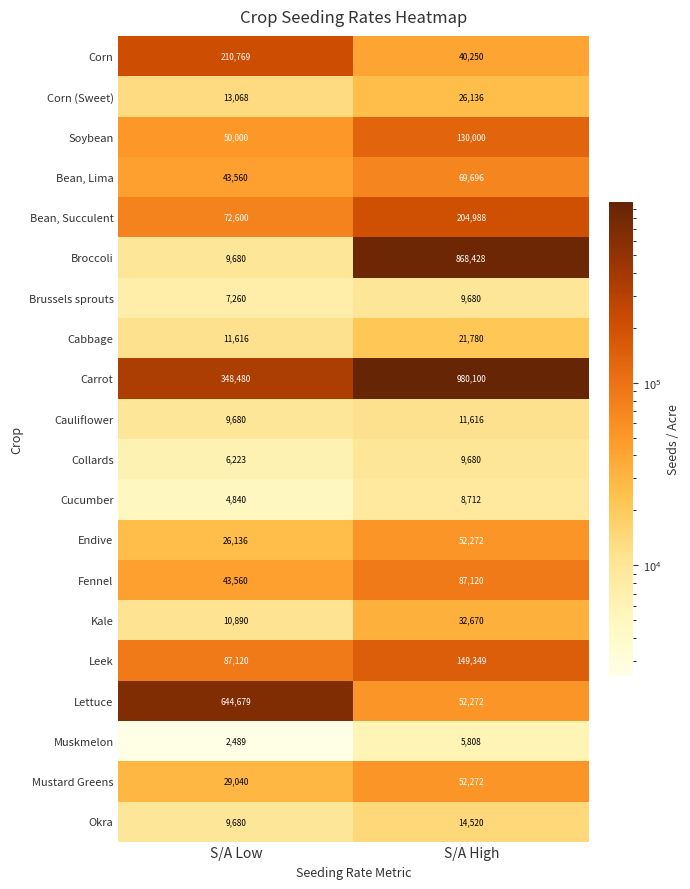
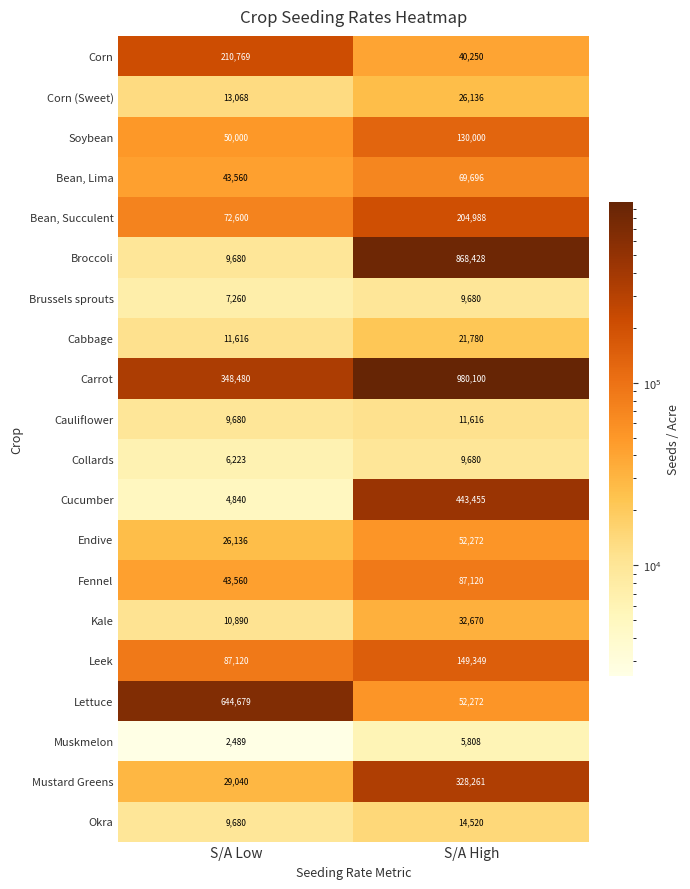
  {
    "Corn": {
      "S/A Low": "210,769",
      "S/A High": "40,250"
    },
    "Corn (Sweet)": {
      "S/A Low": "13,068",
      "S/A High": "26,136"
    },
    "Soybean": {
      "S/A Low": "50,000",
      "S/A High": "130,000"
    },
    "Bean, Lima": {
      "S/A Low": "43,560",
      "S/A High": "69,696"
    },
    "Bean, Succulent": {
      "S/A Low": "72,600",
      "S/A High": "204,988"
    },
    "Broccoli": {
      "S/A Low": "9,680",
      "S/A High": "868,428"
    },
    "Brussels sprouts": {
      "S/A Low": "7,260",
      "S/A High": "9,680"
    },
    "Cabbage": {
      "S/A Low": "11,616",
      "S/A High": "21,780"
    },
    "Carrot": {
      "S/A Low": "348,480",
      "S/A High": "980,100"
    },
    "Cauliflower": {
      "S/A Low": "9,680",
      "S/A High": "11,616"
    },
    "Collards": {
      "S/A Low": "6,223",
      "S/A High": "9,680"
    },
    "Cucumber": {
      "S/A Low": "4,840",
-     "S/A High": "8,712"
+     "S/A High": "443,455"
    },
    "Endive": {
      "S/A Low": "26,136",
      "S/A High": "52,272"
    },
    "Fennel": {
      "S/A Low": "43,560",
      "S/A High": "87,120"
    },
    "Kale": {
      "S/A Low": "10,890",
      "S/A High": "32,670"
    },
    "Leek": {
      "S/A Low": "87,120",
      "S/A High": "149,349"
    },
    "Lettuce": {
      "S/A Low": "644,679",
      "S/A High": "52,272"
    },
    "Muskmelon": {
      "S/A Low": "2,489",
      "S/A High": "5,808"
    },
    "Mustard Greens": {
      "S/A Low": "29,040",
-     "S/A High": "52,272"
+     "S/A High": "328,261"
    },
    "Okra": {
      "S/A Low": "9,680",
      "S/A High": "14,520"
    }
  }
